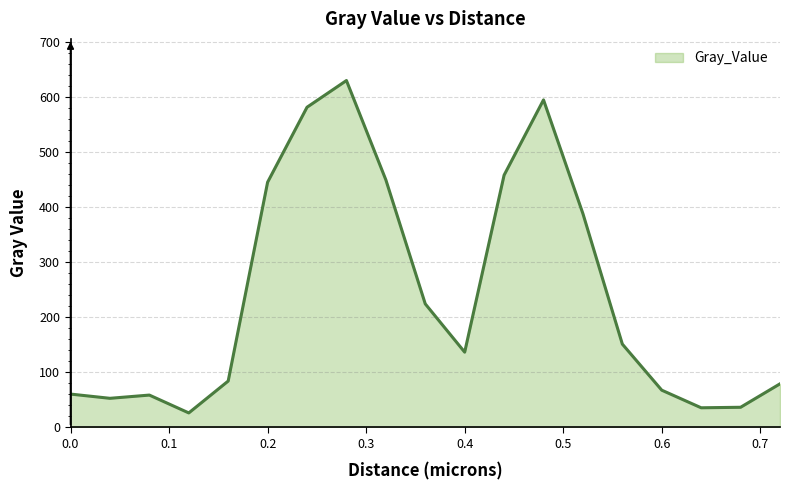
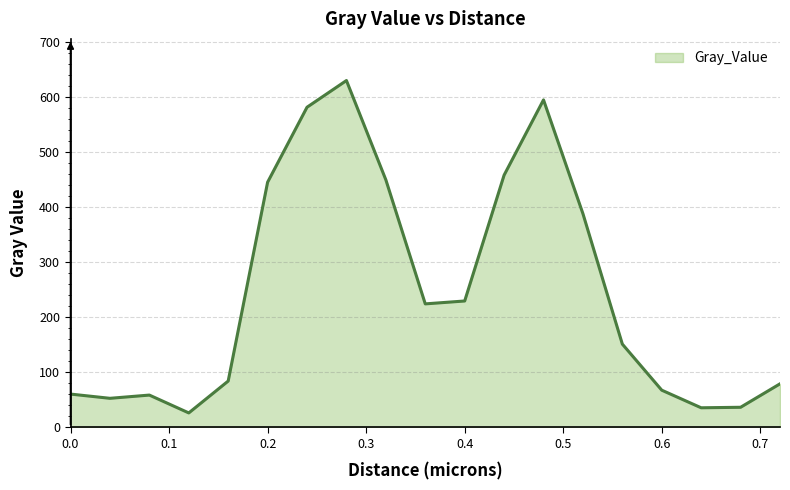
  {
    "0.0": 60,
    "0.2": 450,
-   "0.4": 140,
+   "0.4": 230,
    "0.6": 70
  }
